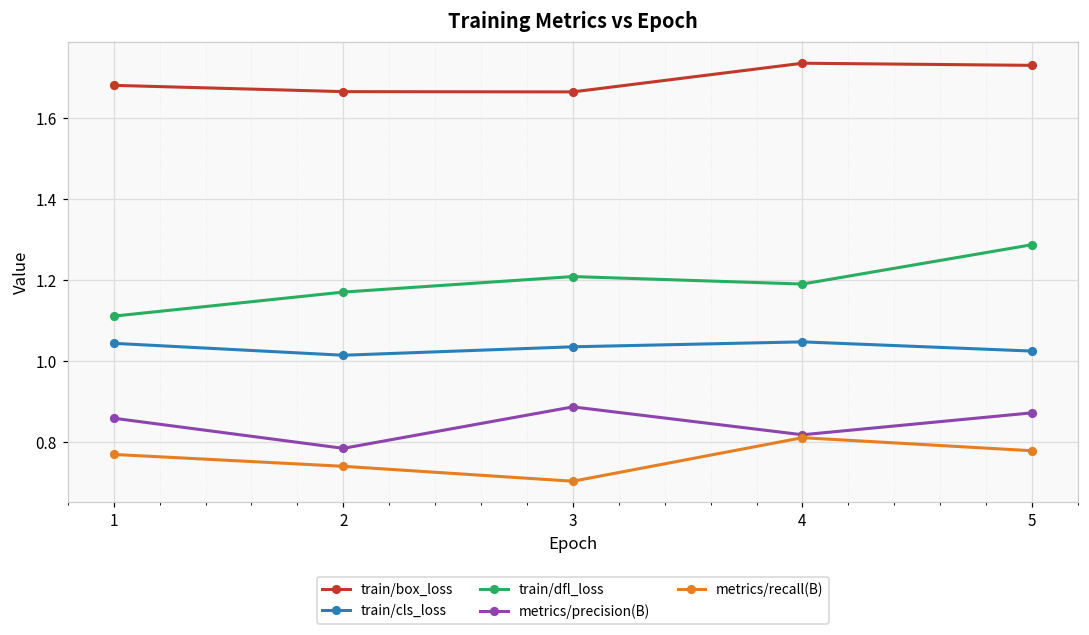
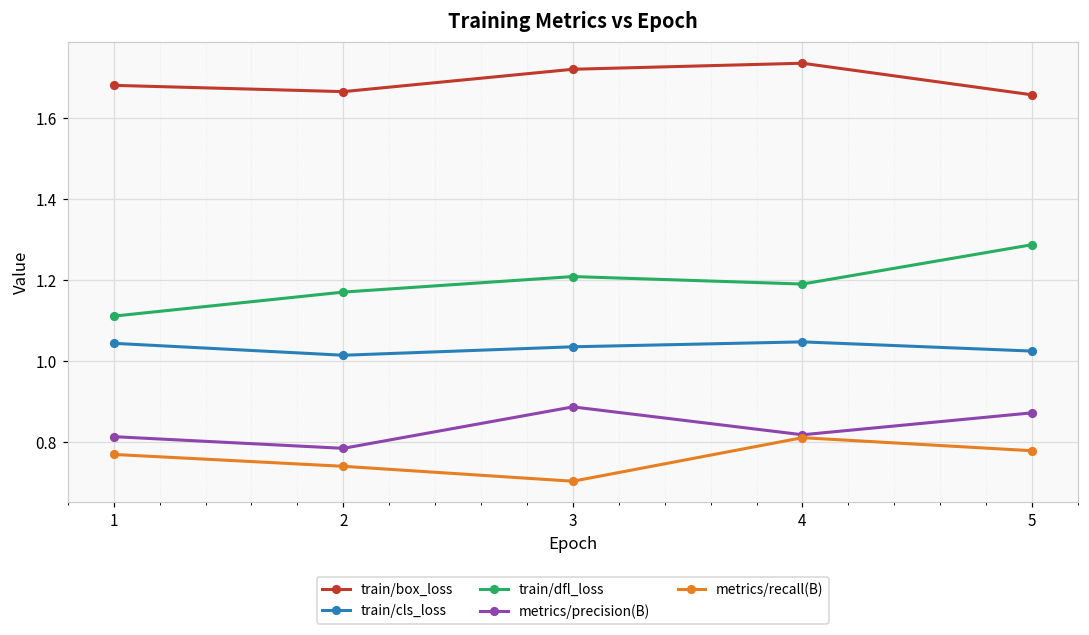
  {
    "train/box_loss": {
      "1": 1.68,
      "2": 1.67,
-     "3": 1.67,
+     "3": 1.72,
      "4": 1.74,
-     "5": 1.73
+     "5": 1.66
    },
    "train/cls_loss": {
      "1": 1.04,
      "2": 1.02,
      "3": 1.04,
      "4": 1.05,
      "5": 1.03
    },
    "train/dfl_loss": {
      "1": 1.11,
      "2": 1.17,
      "3": 1.21,
      "4": 1.19,
      "5": 1.29
    },
    "metrics/precision(B)": {
-     "1": 0.86,
+     "1": 0.81,
      "2": 0.79,
      "3": 0.89,
      "4": 0.82,
      "5": 0.87
    },
    "metrics/recall(B)": {
      "1": 0.77,
      "2": 0.74,
      "3": 0.70,
      "4": 0.81,
      "5": 0.78
    }
  }
